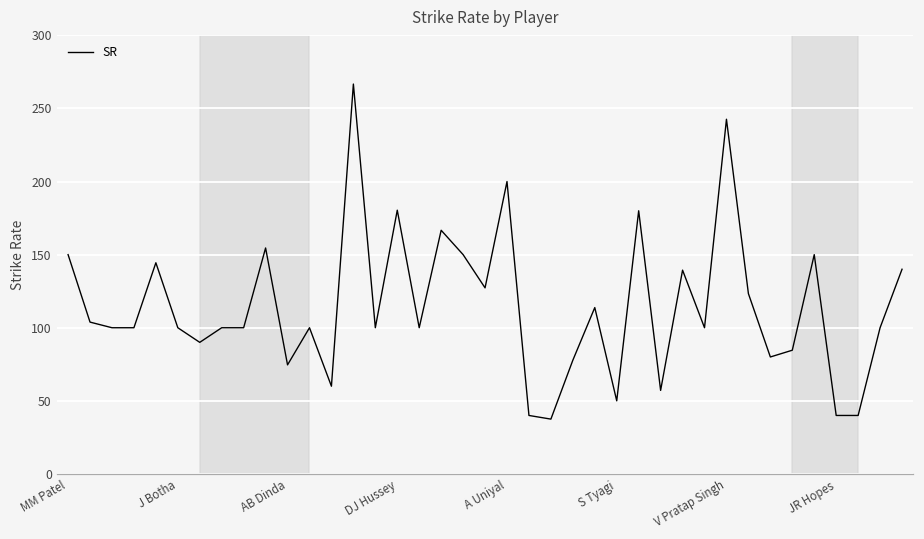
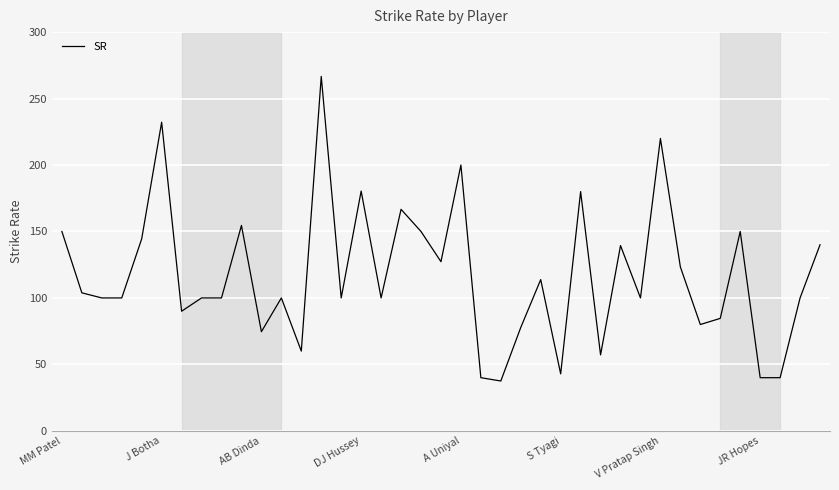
  {
    "MM Patel": 150,
-   "J Botha": 100,
+   "J Botha": 232,
    "AB Dinda": 75,
    "DJ Hussey": 180,
    "A Uniyal": 200,
-   "S Tyagi": 50,
-   "V Pratap Singh": 243,
+   "S Tyagi": 43,
+   "V Pratap Singh": 220,
    "JR Hopes": 40
  }
